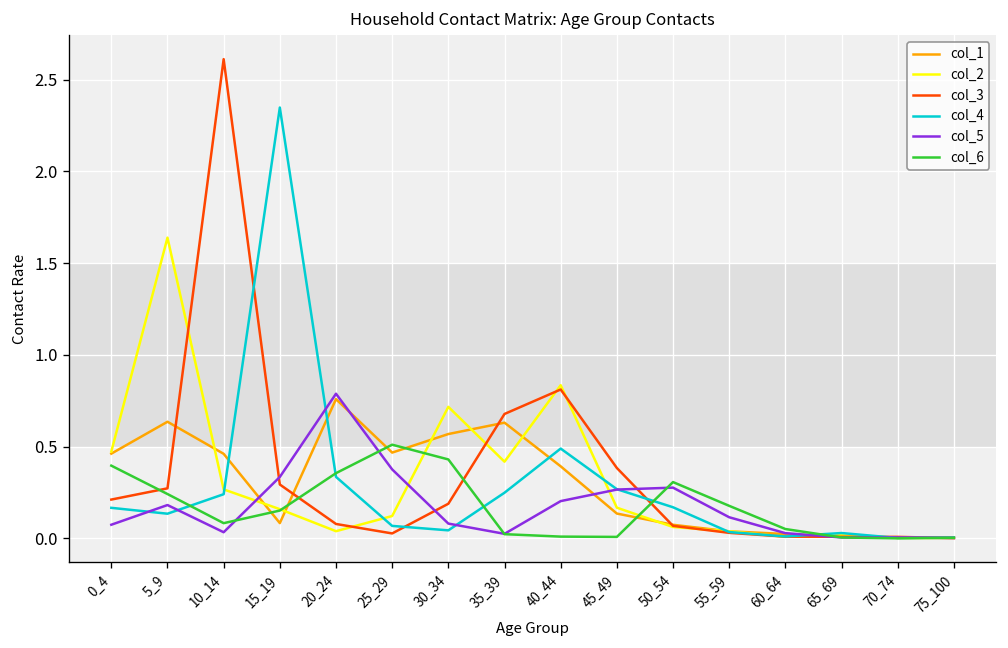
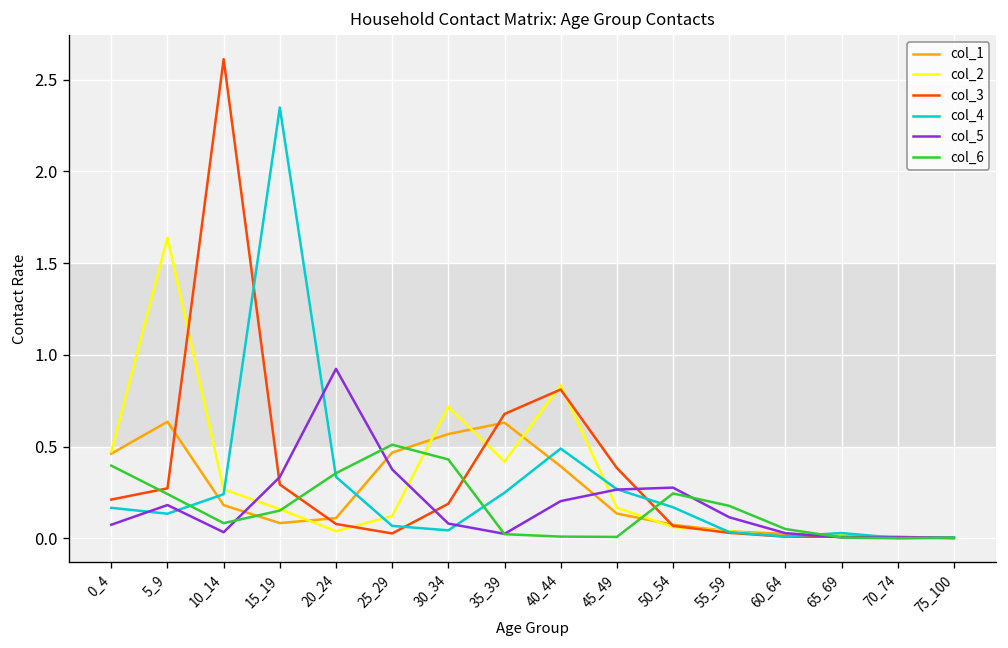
  {
    "col_1": {
      "5_9": 0.64,
-     "10_14": 0.46,
+     "10_14": 0.18,
      "15_19": 0.08,
-     "20_24": 0.76,
+     "20_24": 0.11,
      "25_29": 0.47,
      "30_34": 0.57,
      "35_39": 0.63,
      "40_44": 0.39,
      "45_49": 0.14
    },
    "col_2": {
      "5_9": 1.64,
      "10_14": 0.27,
      "20_24": 0.04,
      "25_29": 0.12,
      "30_34": 0.72,
      "35_39": 0.42,
      "40_44": 0.84,
      "45_49": 0.17
    },
    "col_3": {
      "0_4": 0.21,
      "5_9": 0.27,
      "10_14": 2.61,
      "15_19": 0.29,
      "20_24": 0.08,
      "25_29": 0.03,
      "30_34": 0.19,
      "35_39": 0.68,
      "40_44": 0.81,
      "45_49": 0.38
    },
    "col_4": {
      "0_4": 0.17,
      "5_9": 0.14,
      "10_14": 0.24,
      "15_19": 2.35,
      "20_24": 0.34,
      "25_29": 0.07,
      "30_34": 0.04,
      "35_39": 0.25,
      "40_44": 0.49,
      "50_54": 0.17
    },
    "col_5": {
      "0_4": 0.08,
      "5_9": 0.18,
      "10_14": 0.03,
      "15_19": 0.34,
-     "20_24": 0.79,
+     "20_24": 0.92,
      "25_29": 0.38,
      "30_34": 0.08,
      "40_44": 0.20,
      "50_54": 0.28,
      "55_59": 0.12
    },
    "col_6": {
      "0_4": 0.40,
      "5_9": 0.24,
      "10_14": 0.08,
      "20_24": 0.36,
      "25_29": 0.51,
      "30_34": 0.43,
      "40_44": 0.01,
      "45_49": 0.01,
-     "50_54": 0.31,
+     "50_54": 0.25,
      "55_59": 0.18,
      "60_64": 0.05
    }
  }
